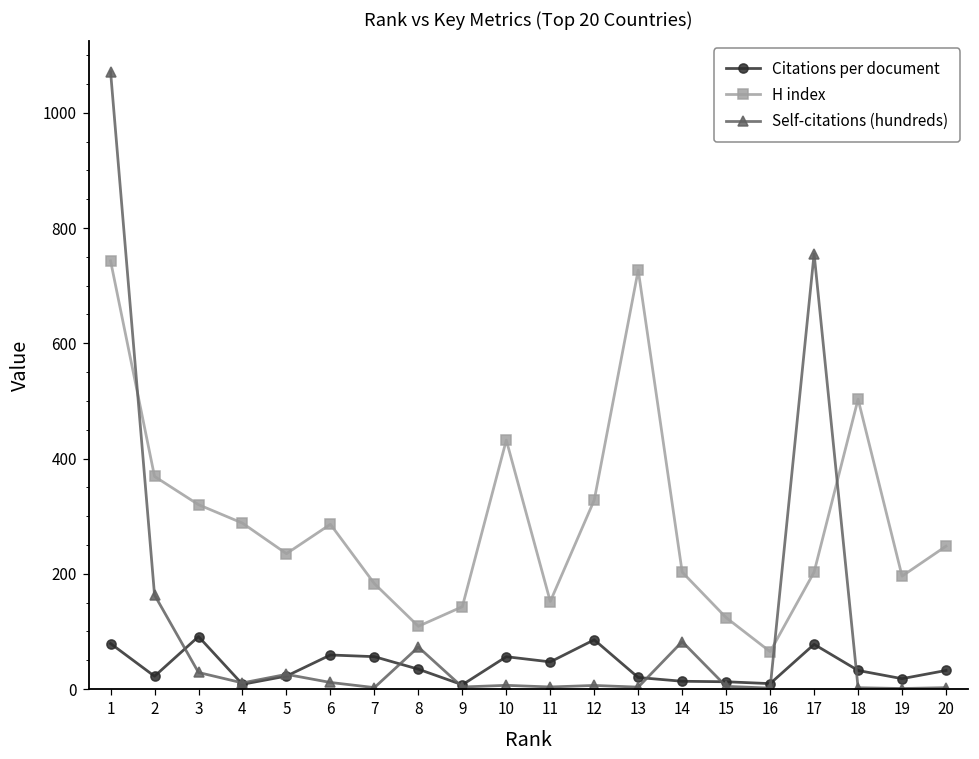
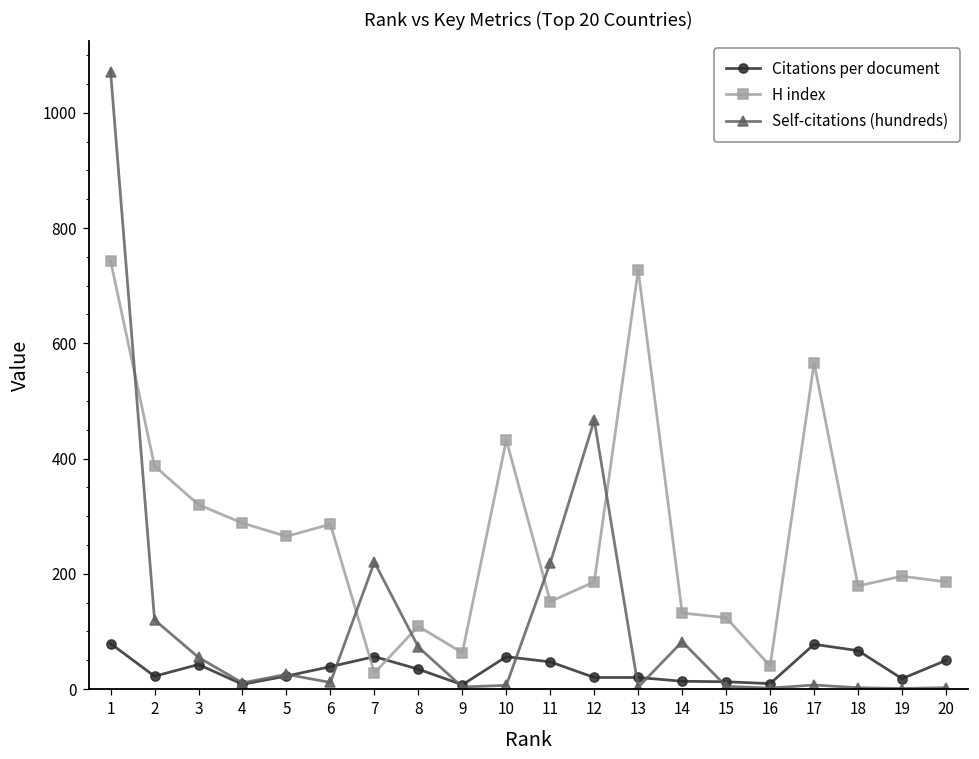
  {
    "Citations per document": {
      "1": 80,
      "2": 20,
-     "3": 90,
-     "6": 60,
+     "3": 40,
+     "6": 40,
      "7": 60,
      "8": 30,
      "10": 60,
      "11": 50,
-     "12": 90,
+     "12": 20,
      "13": 20,
      "14": 10,
      "15": 10,
      "16": 10,
      "17": 80,
-     "18": 30,
+     "18": 70,
      "19": 20,
-     "20": 30
+     "20": 50
    },
    "H index": {
      "1": 740,
-     "2": 370,
+     "2": 390,
      "3": 320,
      "4": 290,
-     "5": 240,
+     "5": 270,
      "6": 290,
-     "7": 180,
+     "7": 30,
      "8": 110,
-     "9": 140,
+     "9": 60,
      "10": 430,
      "11": 150,
-     "12": 330,
+     "12": 190,
      "13": 730,
-     "14": 200,
+     "14": 130,
      "15": 120,
-     "16": 70,
-     "17": 200,
-     "18": 500,
+     "16": 40,
+     "17": 570,
+     "18": 180,
      "19": 200,
-     "20": 250
+     "20": 190
    },
    "Self-citations (hundreds)": {
      "1": 1070,
-     "2": 160,
-     "3": 30,
+     "2": 120,
+     "3": 60,
      "6": 10,
-     "7": 0,
+     "7": 220,
      "8": 70,
      "10": 10,
-     "11": 0,
-     "12": 10,
+     "11": 220,
+     "12": 470,
      "13": 0,
      "14": 80,
      "15": 0,
      "16": 0,
-     "17": 760,
+     "17": 10,
      "18": 0,
      "19": 0,
      "20": 0
    }
  }
